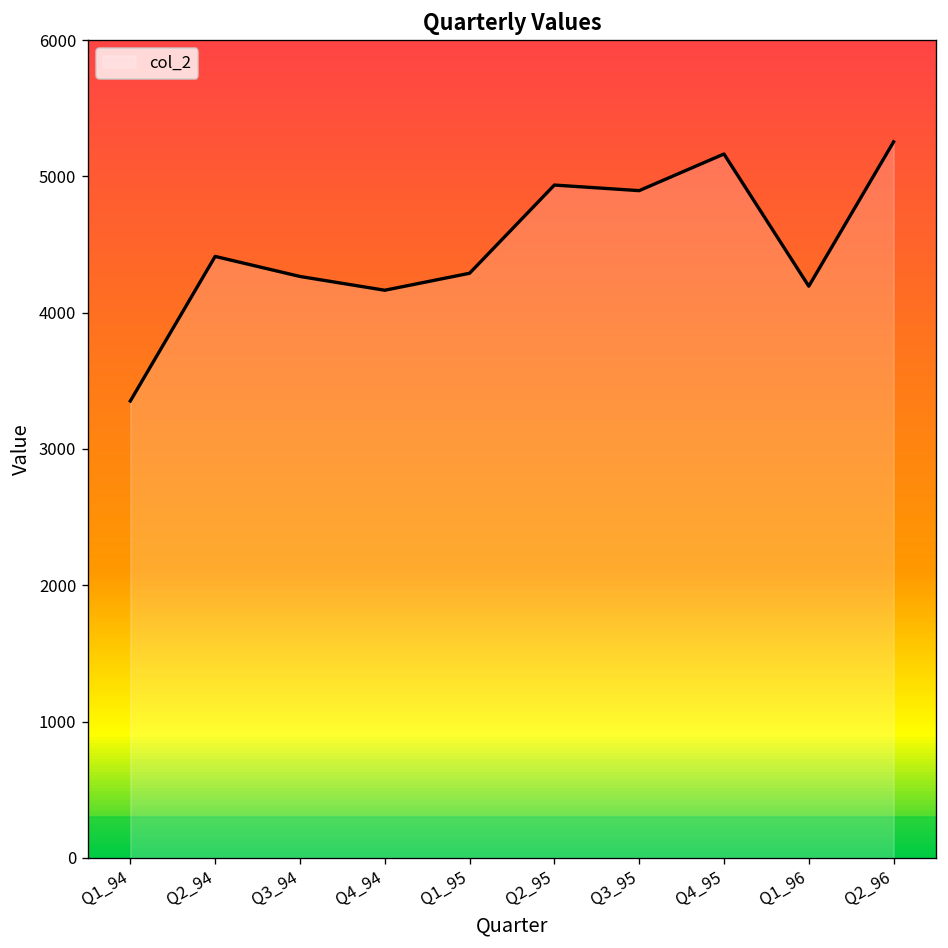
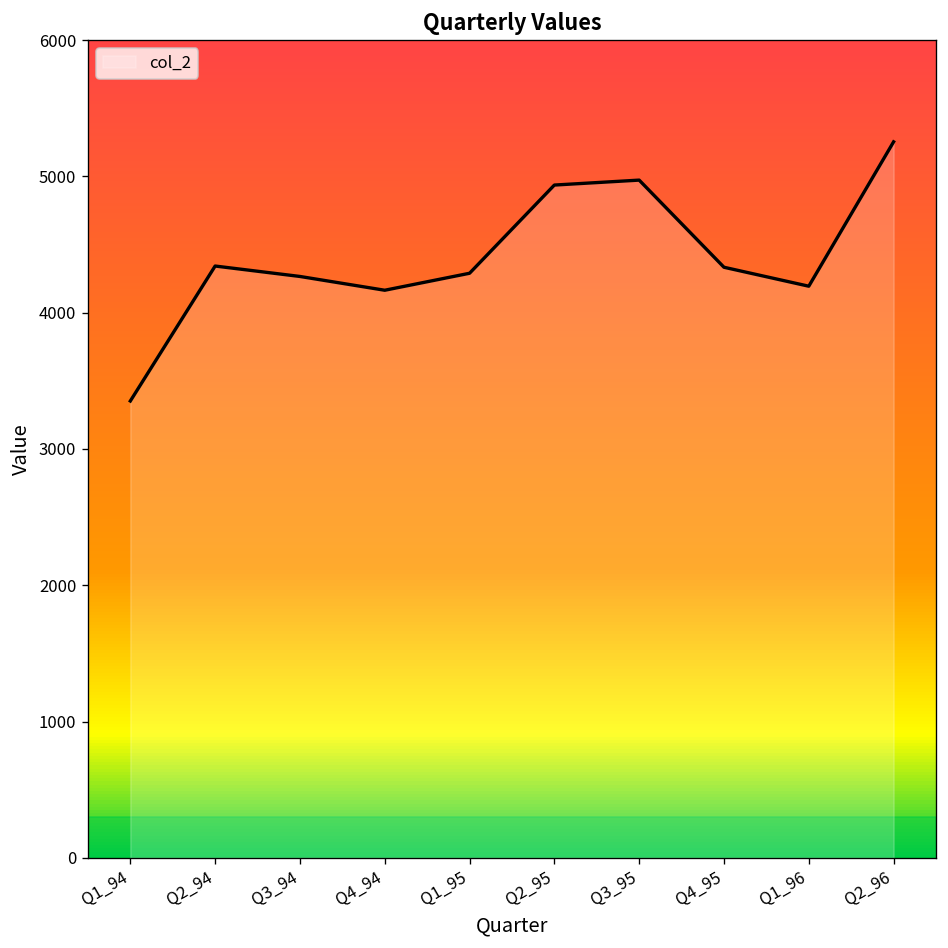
  {
    "Q1_94": 3350,
-   "Q2_94": 4410,
+   "Q2_94": 4340,
    "Q3_94": 4270,
    "Q4_94": 4160,
    "Q1_95": 4290,
    "Q2_95": 4940,
-   "Q3_95": 4900,
-   "Q4_95": 5160,
+   "Q3_95": 4970,
+   "Q4_95": 4330,
    "Q1_96": 4190,
    "Q2_96": 5250
  }
